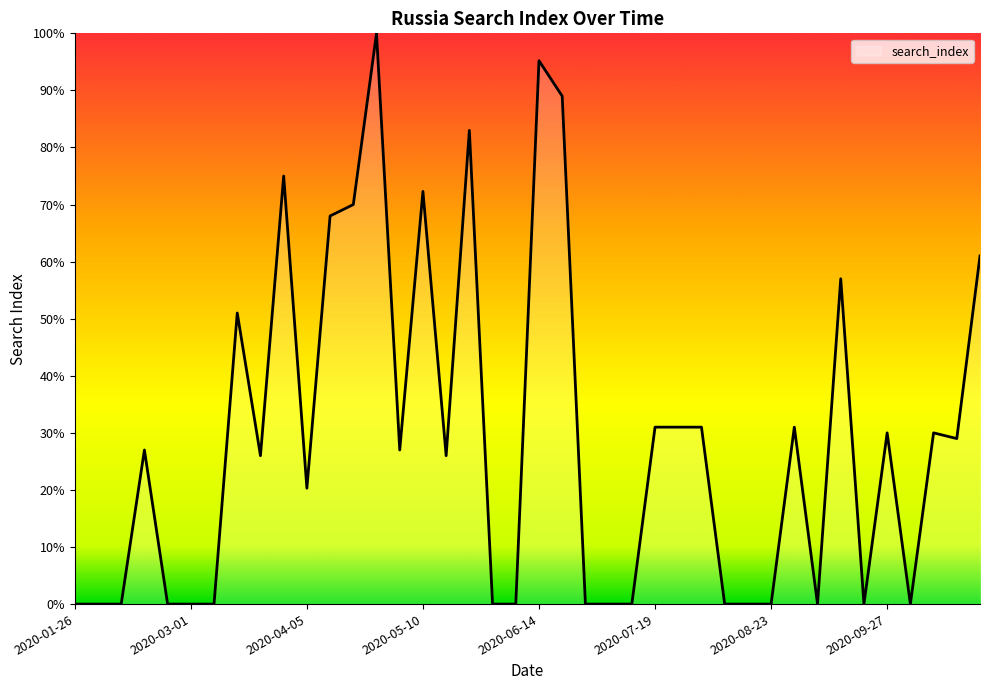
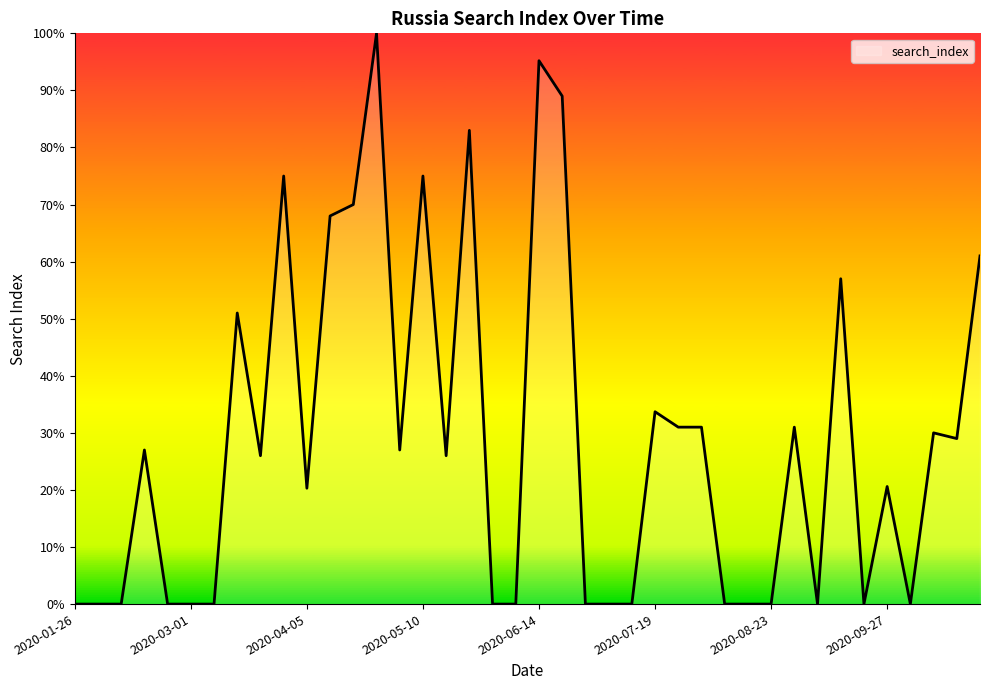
  {
    "2020-01-26": "0%",
    "2020-03-01": "0%",
    "2020-04-05": "20%",
-   "2020-05-10": "72%",
+   "2020-05-10": "75%",
    "2020-06-14": "95%",
-   "2020-07-19": "31%",
+   "2020-07-19": "34%",
    "2020-08-23": "0%",
-   "2020-09-27": "30%"
+   "2020-09-27": "21%"
  }
